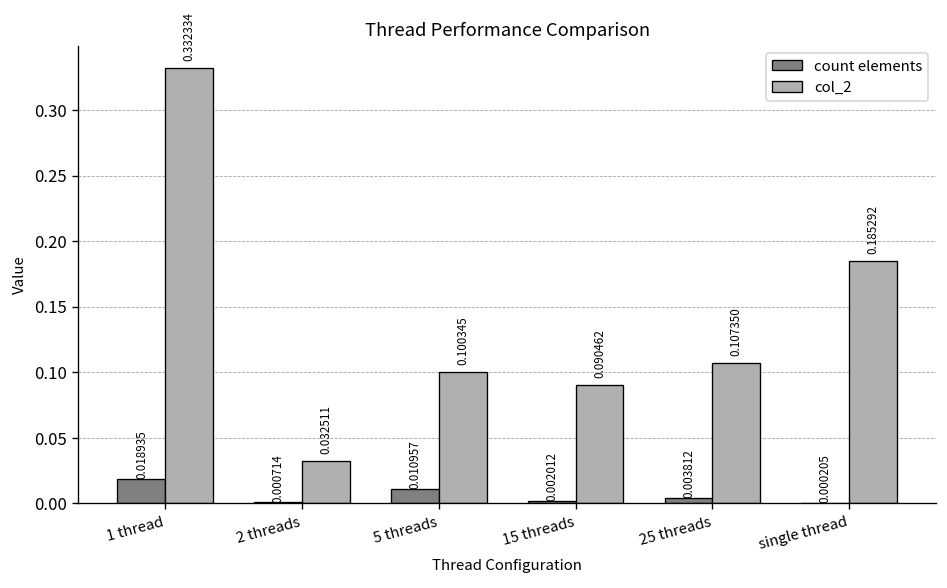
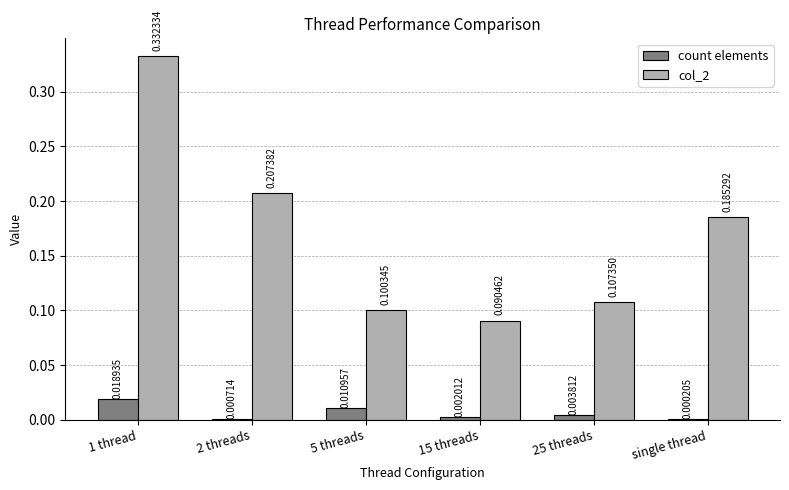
  {
    "count elements": {
      "1 thread": 0.018935,
      "2 threads": 0.000714,
      "5 threads": 0.010957,
      "15 threads": 0.002012,
      "25 threads": 0.003812,
      "single thread": 0.000205
    },
    "col_2": {
      "1 thread": 0.332334,
-     "2 threads": 0.032511,
+     "2 threads": 0.207382,
      "5 threads": 0.100345,
      "15 threads": 0.090462,
      "25 threads": 0.107350,
      "single thread": 0.185292
    }
  }
